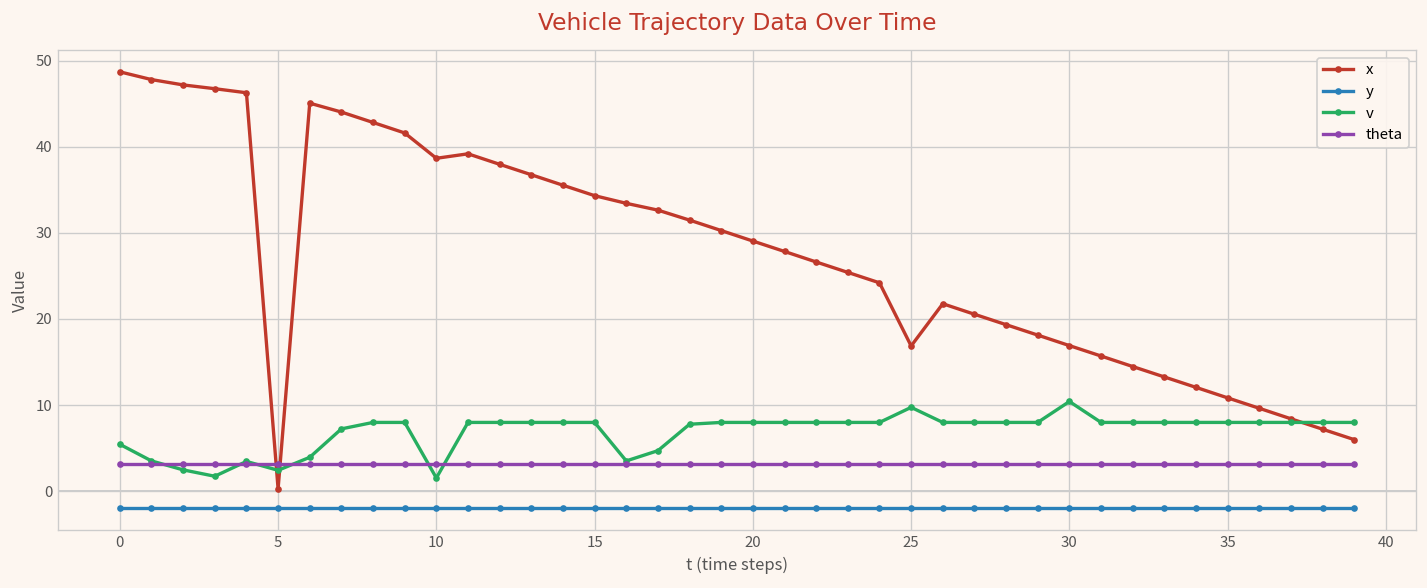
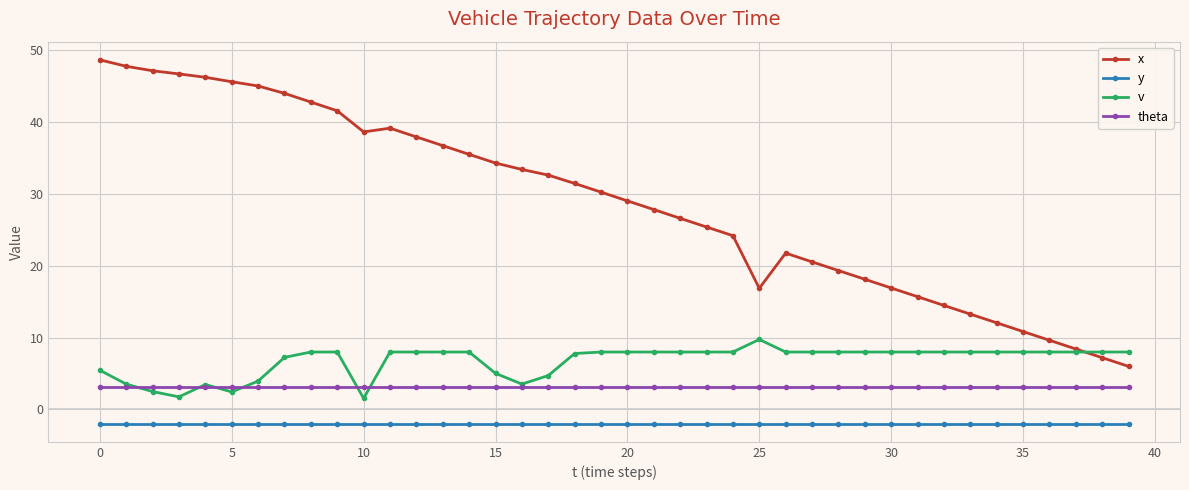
  {
    "x": {
      "0": 49,
-     "5": 0,
+     "5": 46,
      "10": 39,
      "15": 34,
      "20": 29,
      "25": 17,
      "30": 17,
      "35": 11
    },
    "y": {
      "0": -2,
      "5": -2,
      "10": -2,
      "15": -2,
      "20": -2,
      "25": -2,
      "30": -2,
      "35": -2
    },
    "v": {
      "0": 5,
      "5": 2,
      "10": 2,
-     "15": 8,
+     "15": 5,
      "20": 8,
      "25": 10,
-     "30": 10,
+     "30": 8,
      "35": 8
    },
    "theta": {
      "0": 3,
      "5": 3,
      "10": 3,
      "15": 3,
      "20": 3,
      "25": 3,
      "30": 3,
      "35": 3
    }
  }
